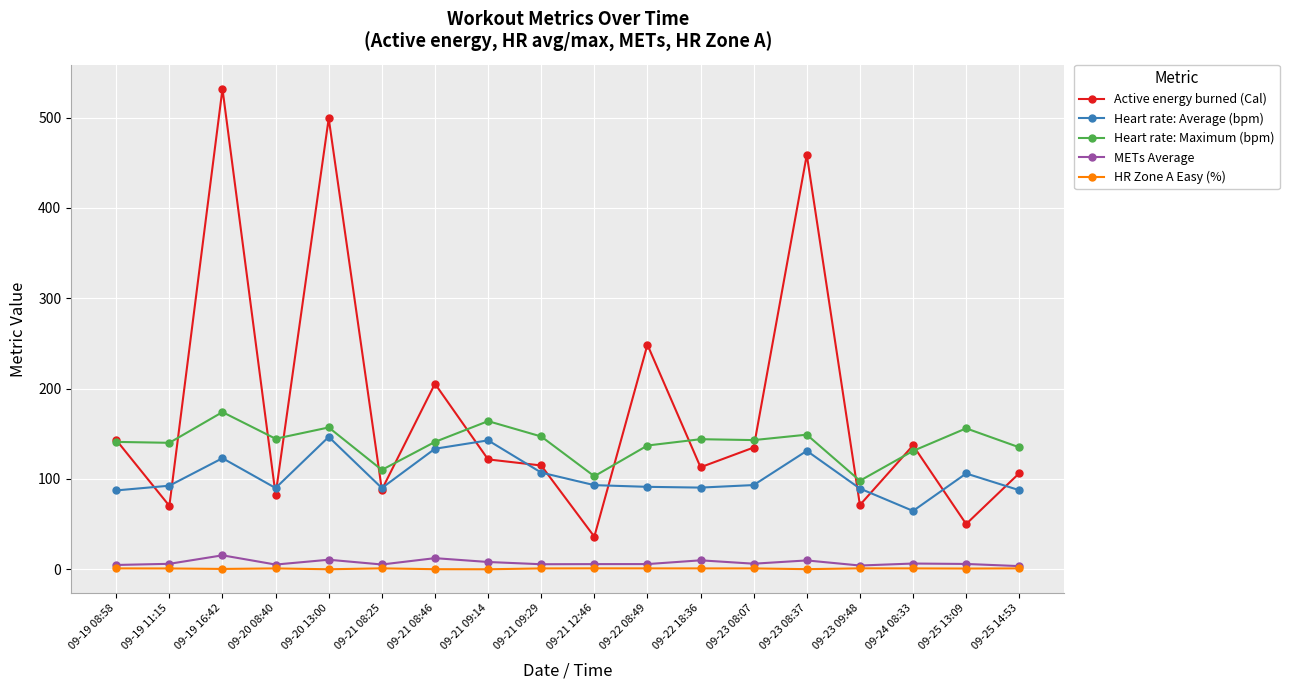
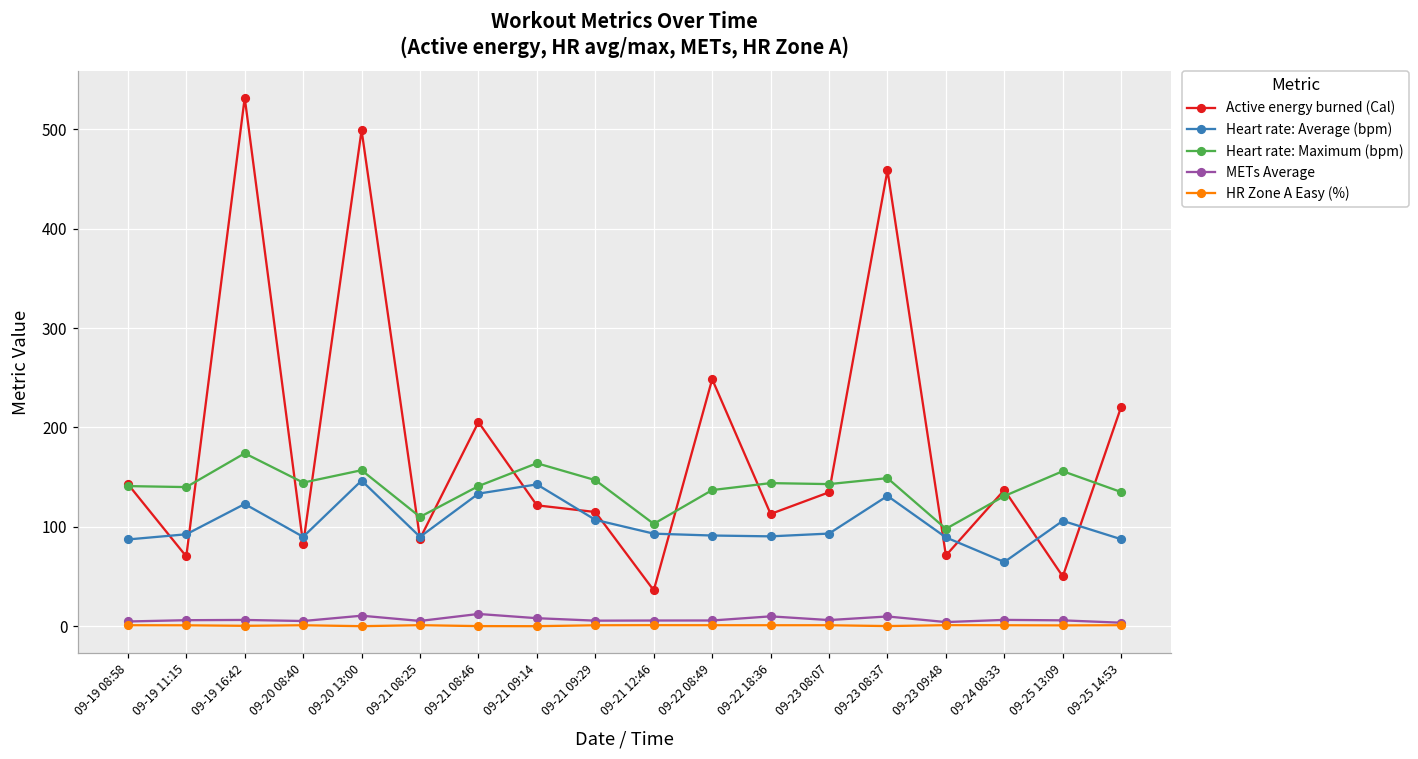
  {
    "Active energy burned (Cal)": {
      "09-19 11:15": 70,
      "09-19 16:42": 530,
      "09-20 08:40": 80,
      "09-20 13:00": 500,
      "09-21 08:46": 210,
      "09-21 09:14": 120,
      "09-21 09:29": 110,
      "09-21 12:46": 40,
      "09-22 08:49": 250,
      "09-22 18:36": 110,
      "09-23 08:07": 130,
      "09-23 08:37": 460,
      "09-23 09:48": 70,
      "09-24 08:33": 140,
      "09-25 13:09": 50,
-     "09-25 14:53": 110
+     "09-25 14:53": 220
    },
    "Heart rate: Average (bpm)": {
      "09-19 08:58": 90,
      "09-19 11:15": 90,
      "09-19 16:42": 120,
      "09-20 08:40": 90,
      "09-20 13:00": 150,
      "09-21 08:46": 130,
      "09-21 09:14": 140,
      "09-21 09:29": 110,
      "09-21 12:46": 90,
      "09-22 08:49": 90,
      "09-22 18:36": 90,
      "09-23 08:07": 90,
      "09-23 08:37": 130,
      "09-23 09:48": 90,
      "09-24 08:33": 60,
      "09-25 13:09": 110,
      "09-25 14:53": 90
    },
    "Heart rate: Maximum (bpm)": {
      "09-19 11:15": 140,
      "09-19 16:42": 170,
      "09-20 08:40": 140,
      "09-20 13:00": 160,
      "09-21 08:25": 110,
      "09-21 08:46": 140,
      "09-21 09:14": 160,
      "09-21 09:29": 150,
      "09-21 12:46": 100,
      "09-22 08:49": 140,
      "09-22 18:36": 140,
      "09-23 08:07": 140,
      "09-23 08:37": 150,
      "09-23 09:48": 100,
      "09-24 08:33": 130,
      "09-25 13:09": 160,
      "09-25 14:53": 140
    },
    "METs Average": {
      "09-19 08:58": 0,
      "09-19 11:15": 10,
-     "09-19 16:42": 20,
+     "09-19 16:42": 10,
      "09-20 08:40": 10,
      "09-20 13:00": 10,
      "09-21 08:25": 10,
      "09-21 08:46": 10,
      "09-21 09:14": 10,
      "09-21 09:29": 10,
      "09-21 12:46": 10,
      "09-22 08:49": 10,
      "09-22 18:36": 10,
      "09-23 08:07": 10,
      "09-23 08:37": 10,
      "09-23 09:48": 0,
      "09-24 08:33": 10,
      "09-25 13:09": 10
    },
    "HR Zone A Easy (%)": {
      "09-19 08:58": 0,
      "09-19 11:15": 0,
      "09-19 16:42": 0,
      "09-20 08:40": 0,
      "09-20 13:00": 0,
      "09-21 08:25": 0,
      "09-21 08:46": 0,
      "09-21 09:14": 0,
      "09-21 09:29": 0,
      "09-21 12:46": 0,
      "09-22 08:49": 0,
      "09-22 18:36": 0,
      "09-23 08:07": 0,
      "09-23 08:37": 0,
      "09-23 09:48": 0,
      "09-24 08:33": 0,
      "09-25 13:09": 0
    }
  }
